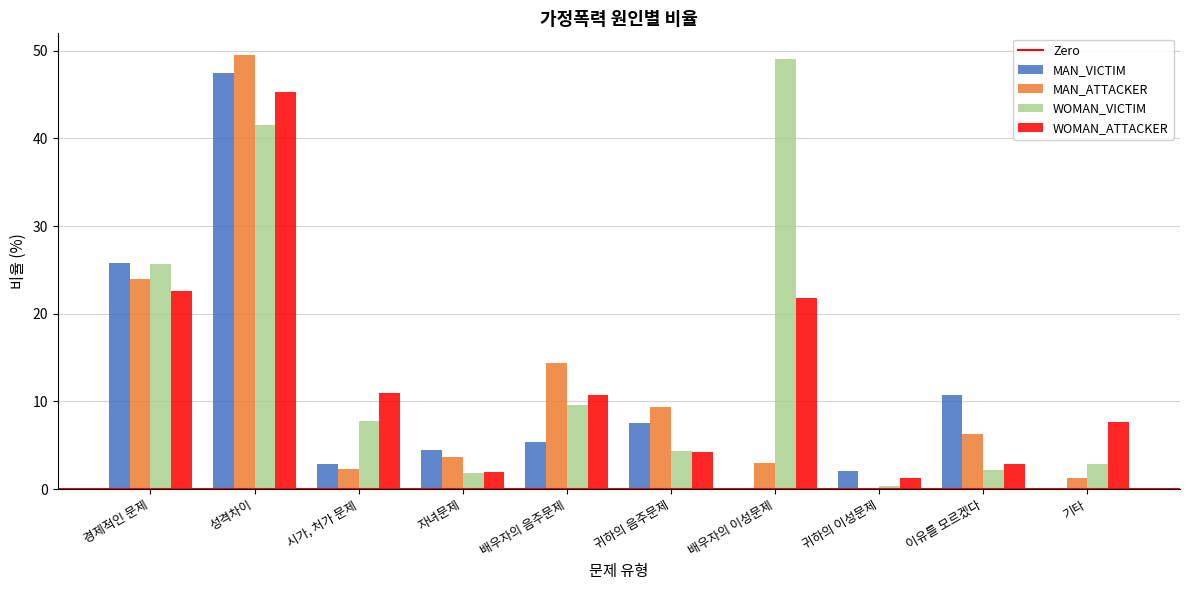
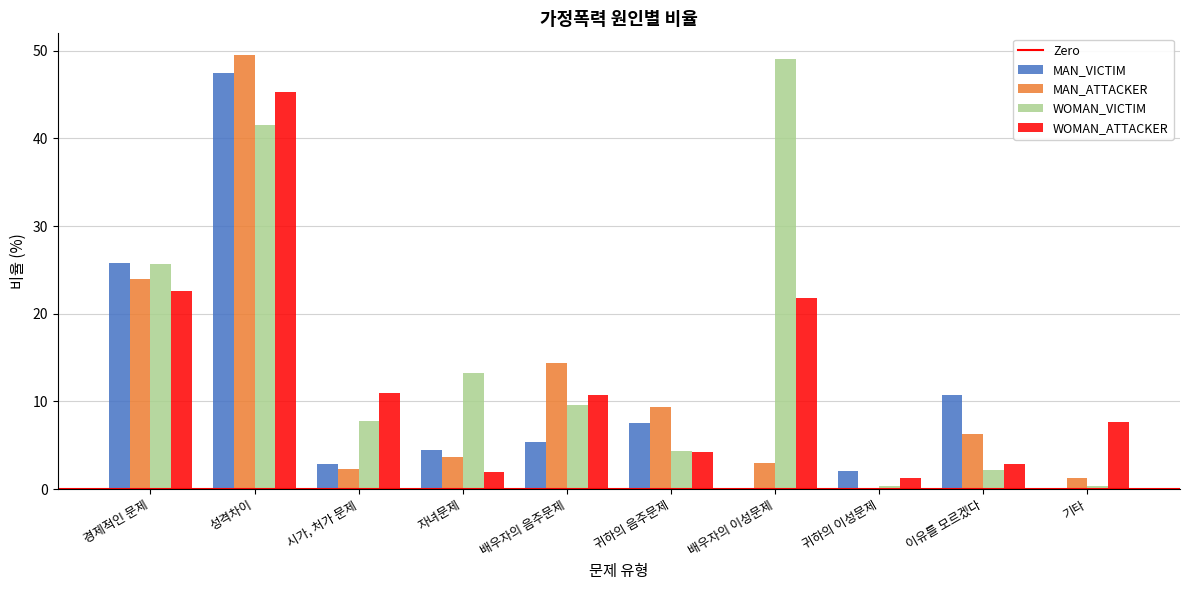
  {
    "MAN_VICTIM": {
      "경제적인 문제": 26,
      "성격차이": 48,
      "시가, 처가 문제": 3,
      "자녀문제": 5,
      "배우자의 음주문제": 5,
      "귀하의 음주문제": 8,
      "배우자의 이성문제": 0,
      "귀하의 이성문제": 2,
      "이유를 모르겠다": 11,
      "기타": 0
    },
    "MAN_ATTACKER": {
      "경제적인 문제": 24,
      "성격차이": 50,
      "시가, 처가 문제": 2,
      "자녀문제": 4,
      "배우자의 음주문제": 14,
      "귀하의 음주문제": 9,
      "배우자의 이성문제": 3,
      "귀하의 이성문제": 0,
      "이유를 모르겠다": 6,
      "기타": 1
    },
    "WOMAN_VICTIM": {
      "경제적인 문제": 26,
      "성격차이": 42,
      "시가, 처가 문제": 8,
-     "자녀문제": 2,
+     "자녀문제": 13,
      "배우자의 음주문제": 10,
      "귀하의 음주문제": 4,
      "배우자의 이성문제": 49,
      "귀하의 이성문제": 0,
      "이유를 모르겠다": 2,
-     "기타": 3
+     "기타": 0
    },
    "WOMAN_ATTACKER": {
      "경제적인 문제": 23,
      "성격차이": 45,
      "시가, 처가 문제": 11,
      "자녀문제": 2,
      "배우자의 음주문제": 11,
      "귀하의 음주문제": 4,
      "배우자의 이성문제": 22,
      "귀하의 이성문제": 1,
      "이유를 모르겠다": 3,
      "기타": 8
    }
  }
